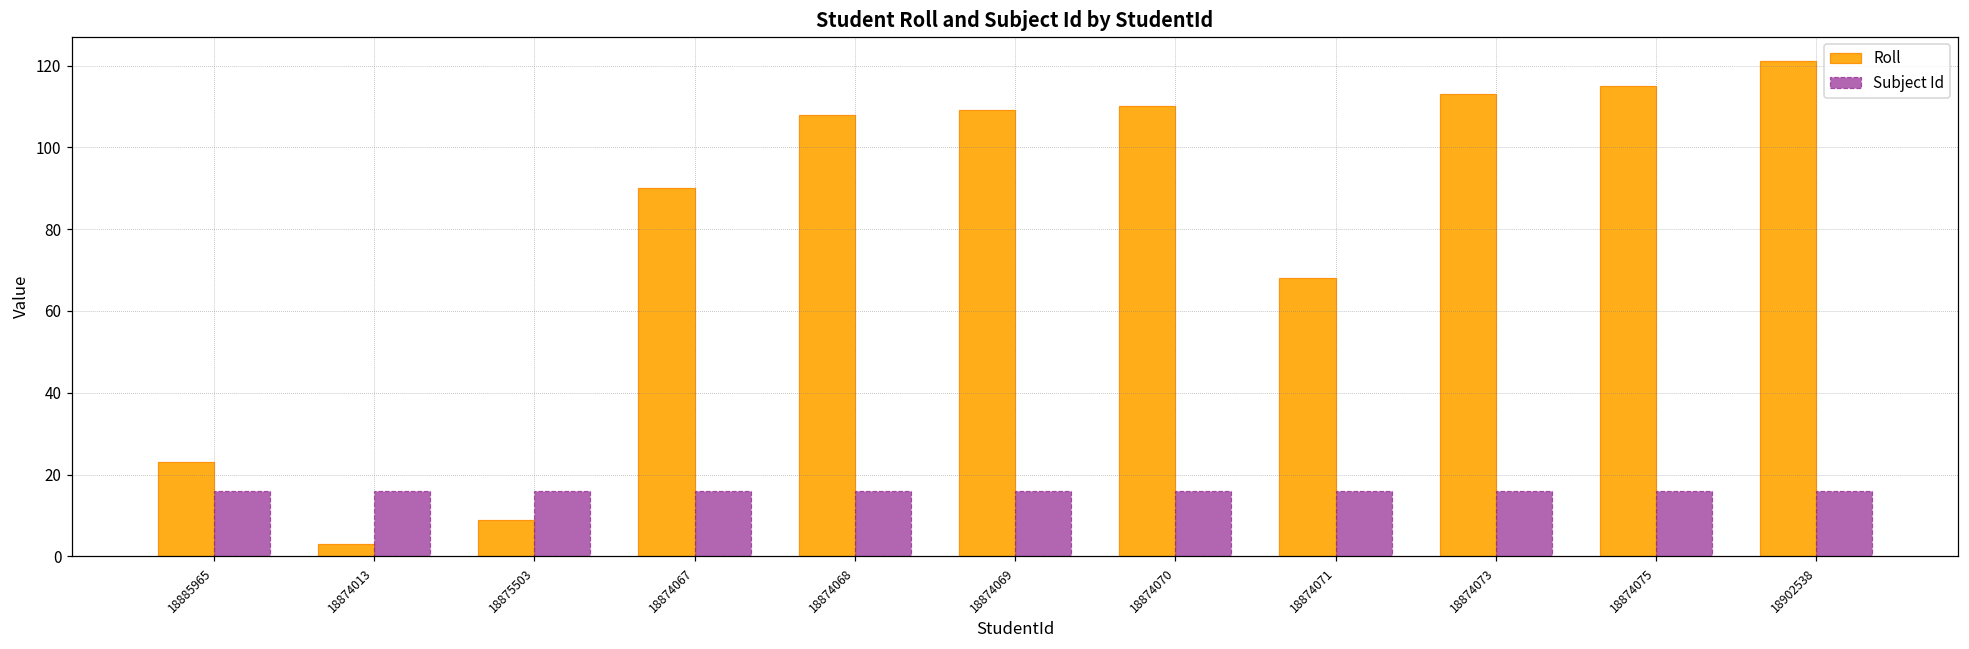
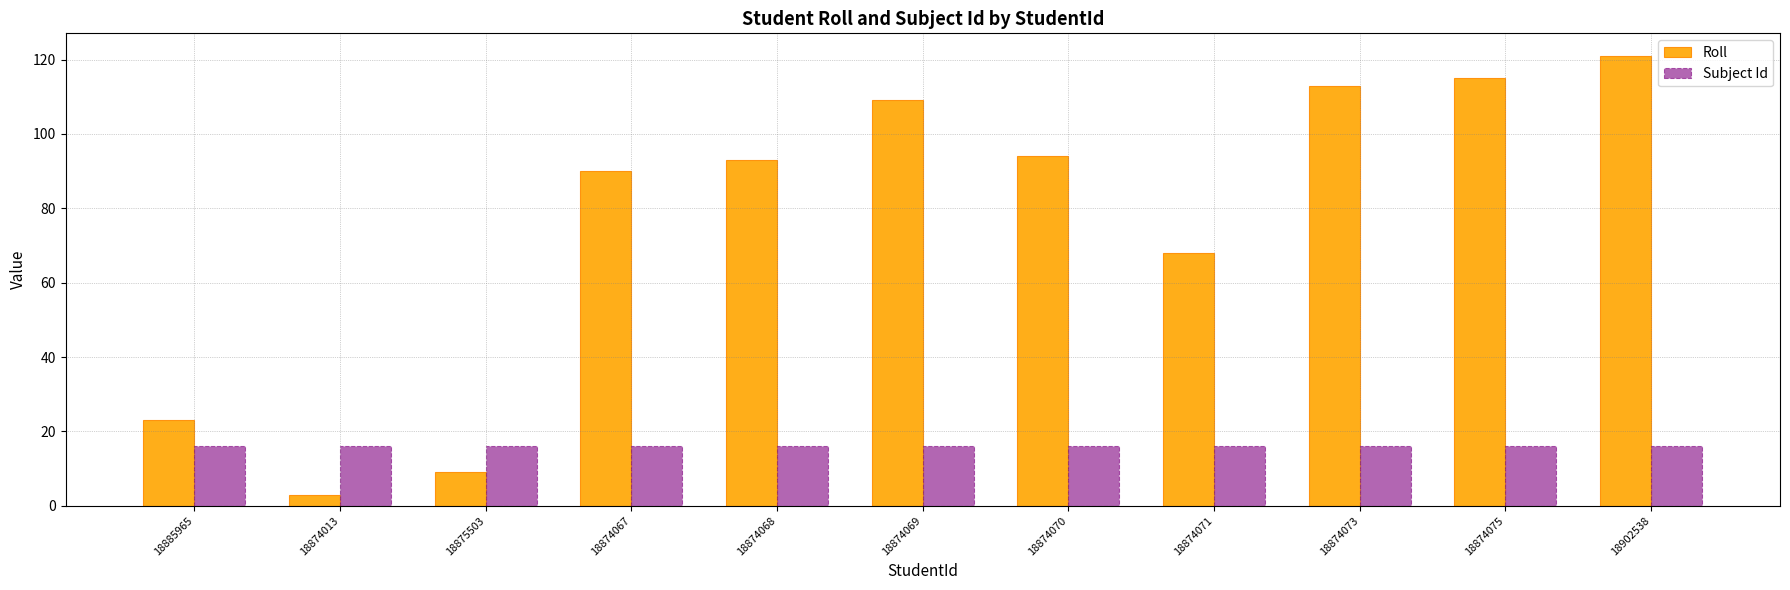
  {
    "Roll": {
      "18885965": 23,
      "18874013": 3,
      "18875503": 9,
      "18874067": 90,
-     "18874068": 108,
+     "18874068": 93,
      "18874069": 109,
-     "18874070": 110,
+     "18874070": 94,
      "18874071": 68,
      "18874073": 113,
      "18874075": 115,
      "18902538": 121
    },
    "Subject Id": {
      "18885965": 16,
      "18874013": 16,
      "18875503": 16,
      "18874067": 16,
      "18874068": 16,
      "18874069": 16,
      "18874070": 16,
      "18874071": 16,
      "18874073": 16,
      "18874075": 16,
      "18902538": 16
    }
  }
